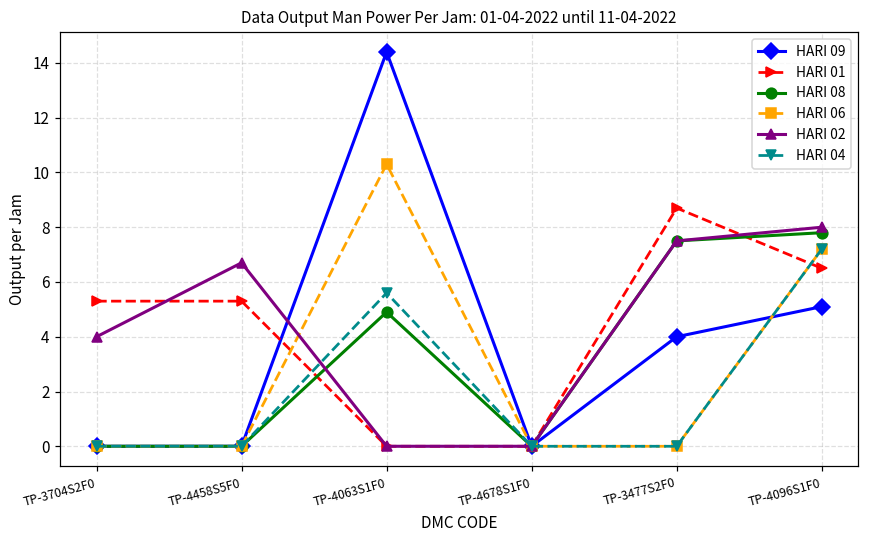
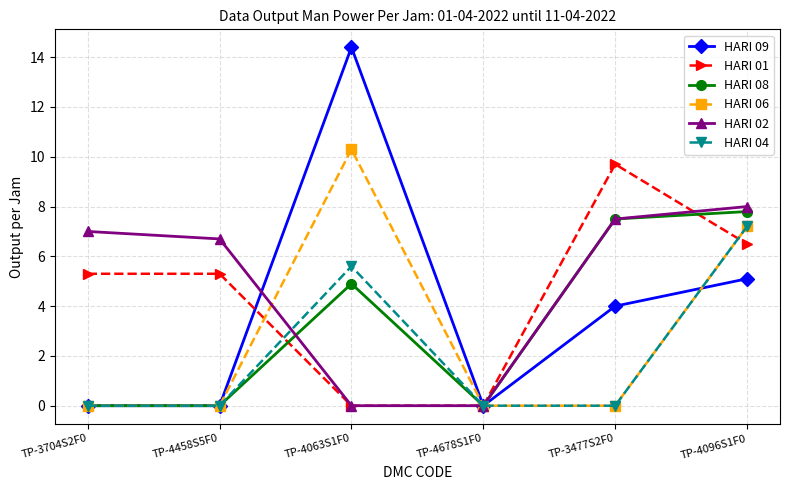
  {
    "HARI 09": {
      "TP-4063S1F0": 14.4,
      "TP-3477S2F0": 4.0,
      "TP-4096S1F0": 5.1
    },
    "HARI 01": {
      "TP-3704S2F0": 5.3,
      "TP-4458S5F0": 5.3,
-     "TP-3477S2F0": 8.7,
+     "TP-3477S2F0": 9.7,
      "TP-4096S1F0": 6.5
    },
    "HARI 08": {
      "TP-4063S1F0": 4.9,
      "TP-4096S1F0": 7.8
    },
    "HARI 06": {
      "TP-4063S1F0": 10.3
    },
    "HARI 02": {
-     "TP-3704S2F0": 4,
+     "TP-3704S2F0": 7,
      "TP-4458S5F0": 6.7,
      "TP-4096S1F0": 8
    },
    "HARI 04": {
      "TP-4063S1F0": 5.6
    }
  }
